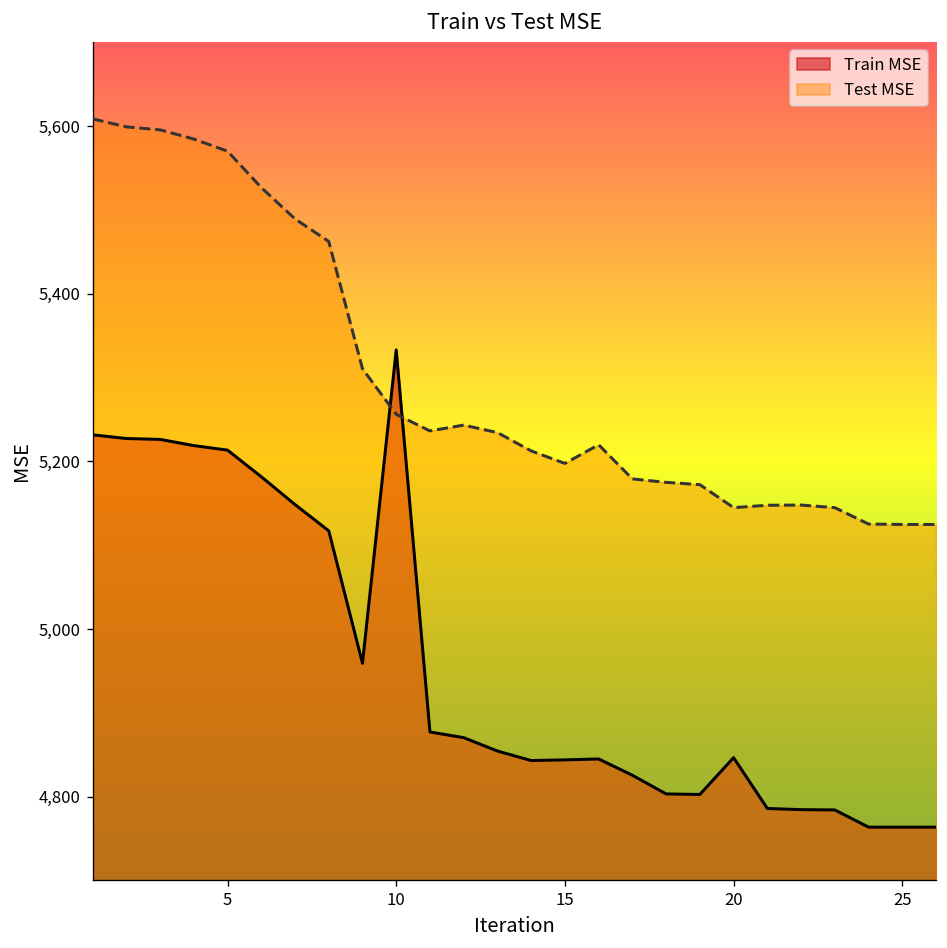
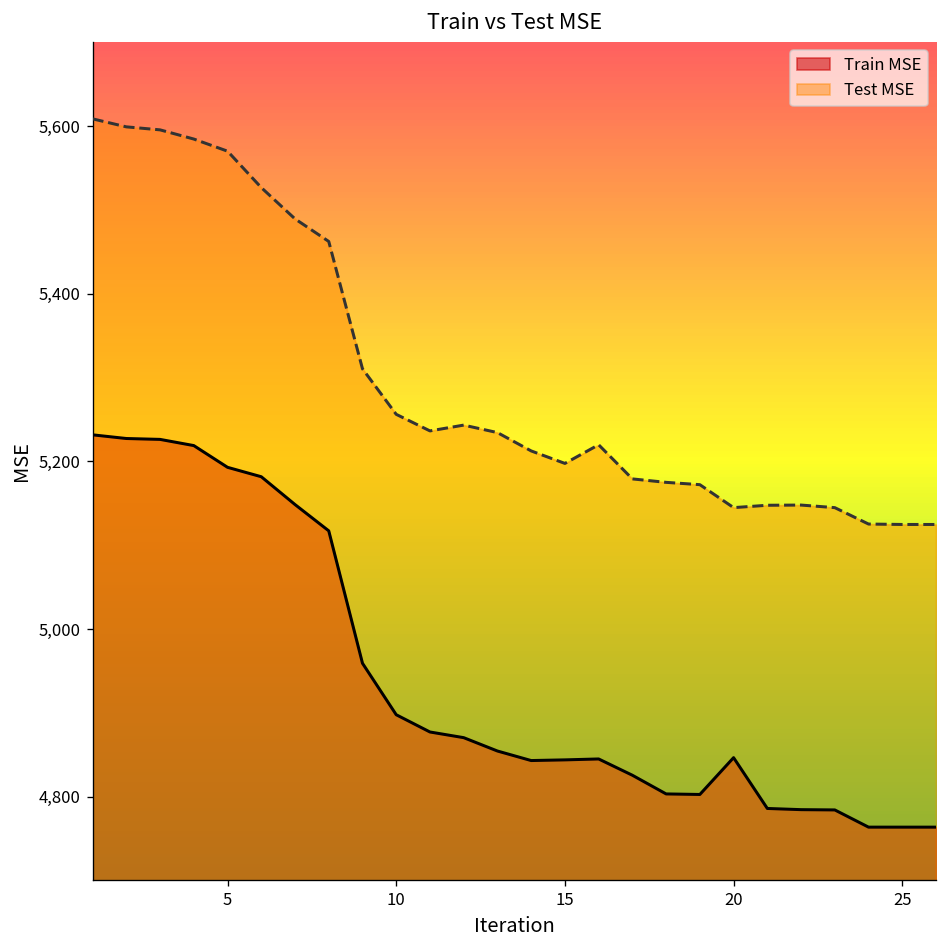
  {
    "Train MSE": {
-     "5": "5,210",
-     "10": "5,330",
+     "5": "5,190",
+     "10": "4,900",
      "15": "4,840",
      "20": "4,850",
      "25": "4,760"
    },
    "Test MSE": {
      "5": "5,570",
      "10": "5,260",
      "15": "5,200",
      "20": "5,140",
      "25": "5,120"
    }
  }
